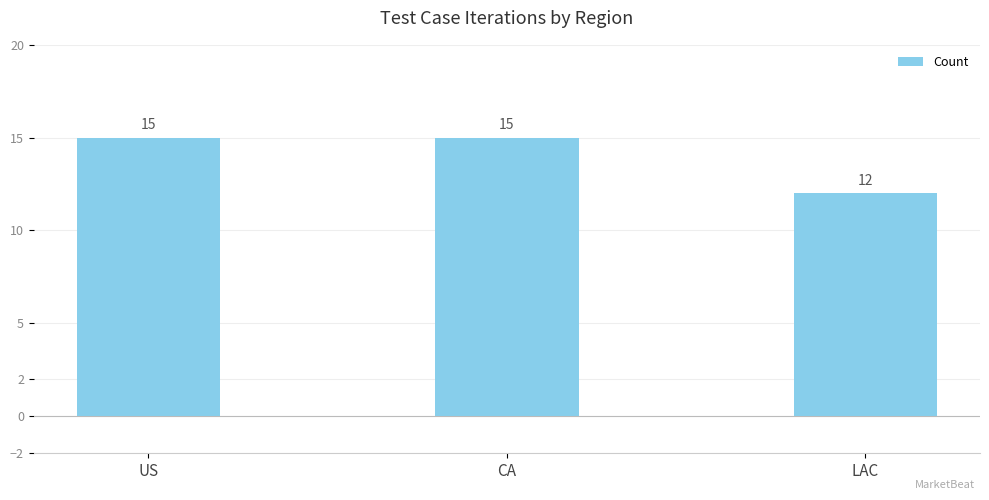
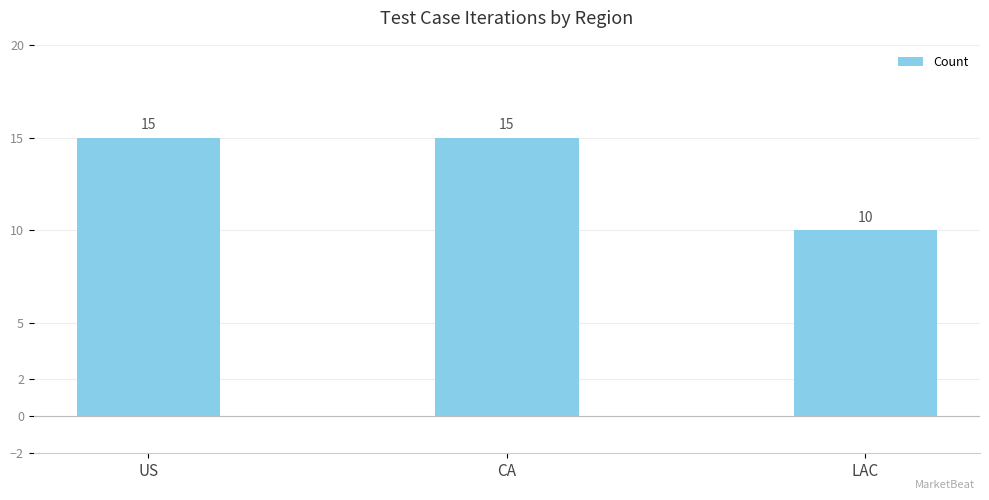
  {
    "US": 15,
    "CA": 15,
-   "LAC": 12
+   "LAC": 10
  }
